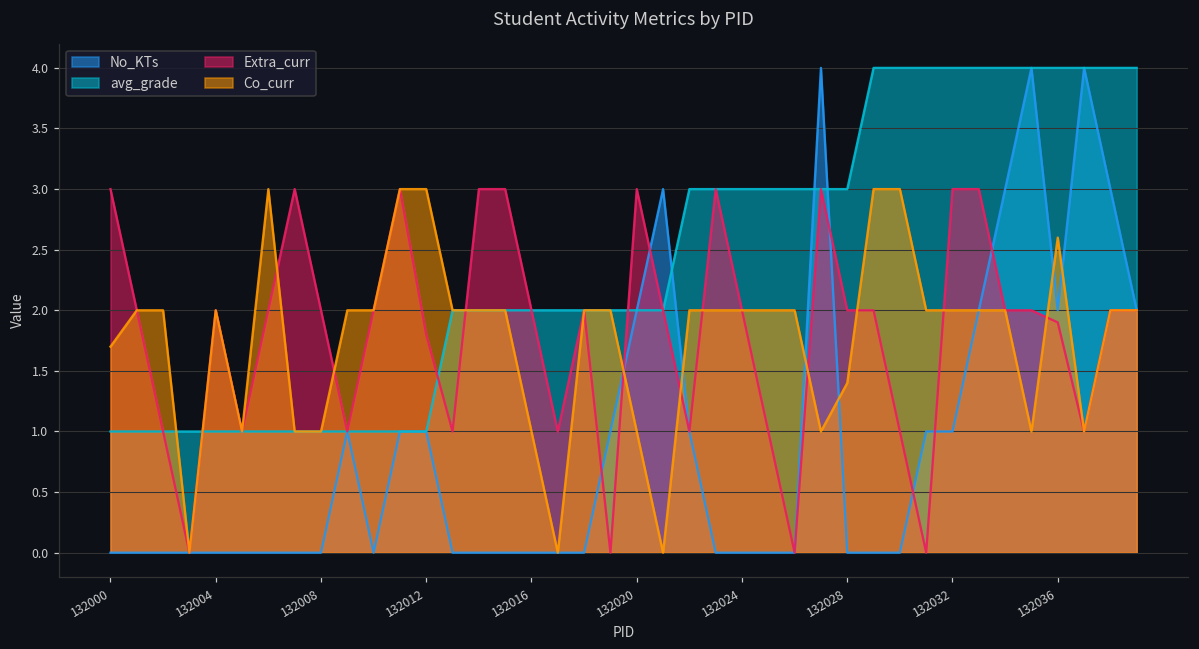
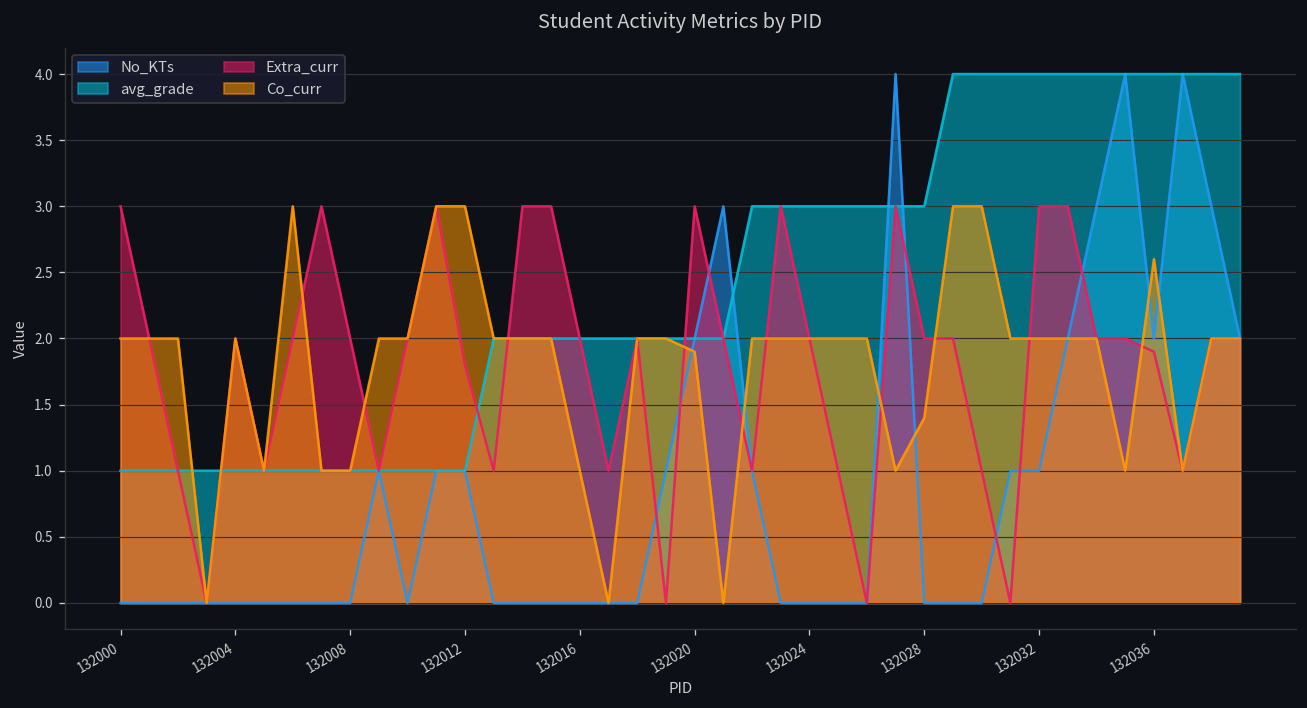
  {
    "Extra_curr": {
      "132000": 3.0,
      "132008": 2.0,
      "132012": 1.8,
      "132020": 3.0,
      "132028": 2.0,
      "132032": 3.0,
      "132036": 1.9
    },
    "Co_curr": {
-     "132000": 1.7,
+     "132000": 2.0,
      "132012": 3.0,
      "132016": 1.0,
-     "132020": 1.0,
+     "132020": 1.9,
      "132028": 1.4,
      "132032": 2.0,
      "132036": 2.6
    }
  }
